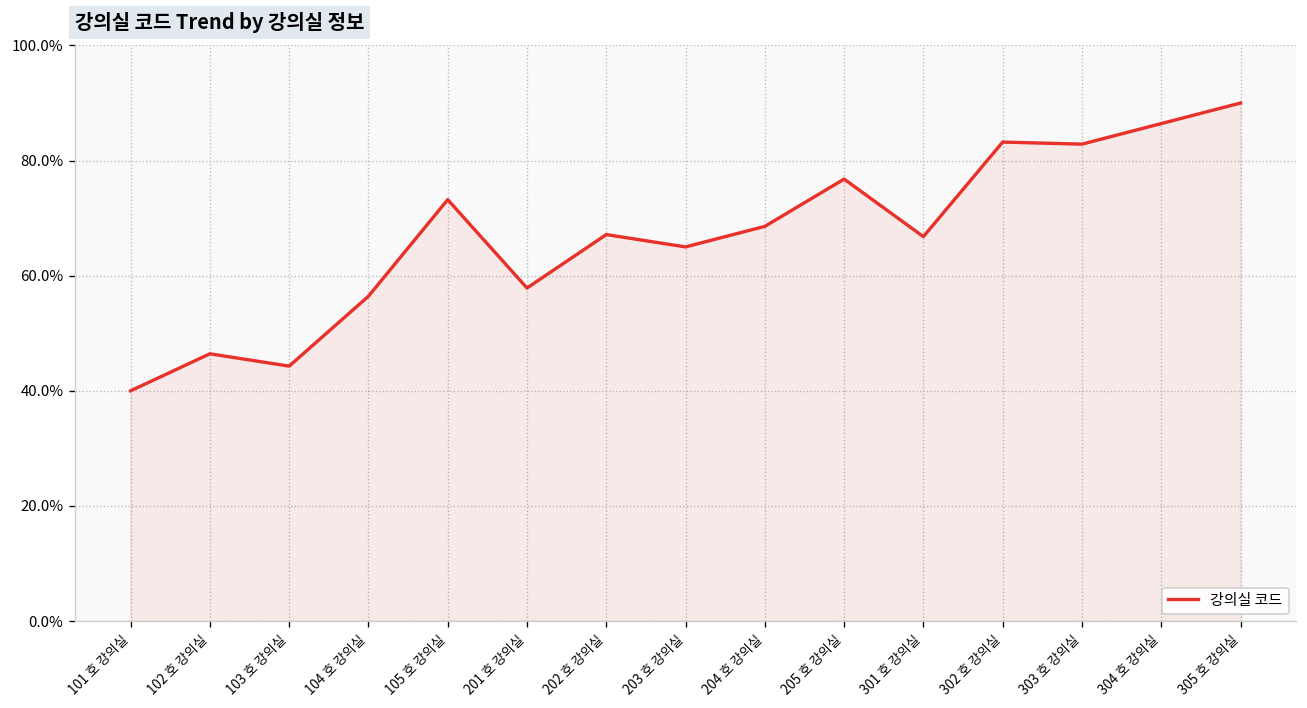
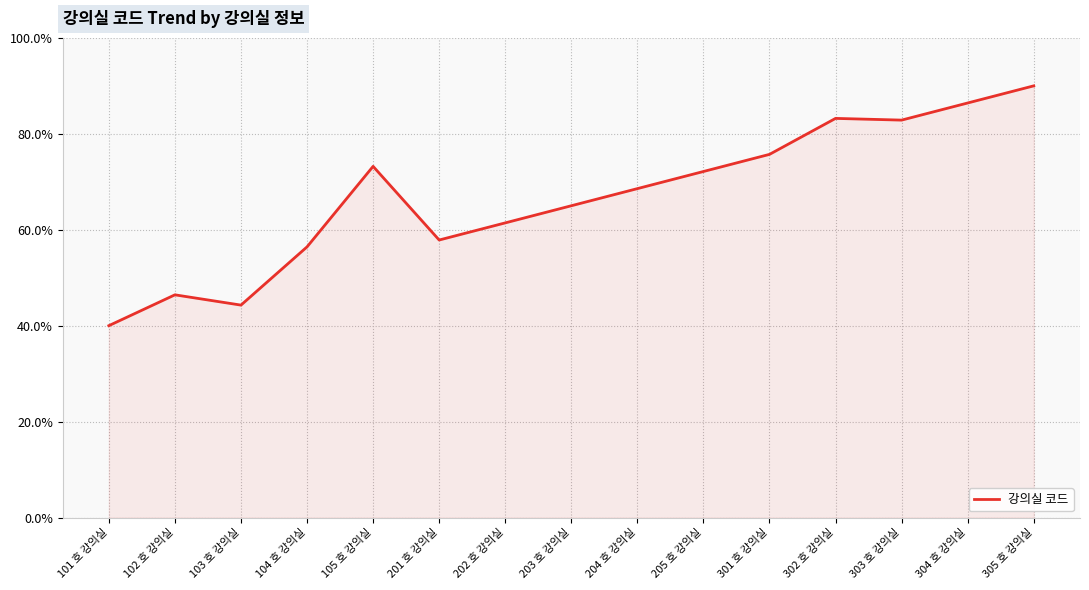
  {
    "101 호 강의실": "40%",
    "102 호 강의실": "46%",
    "103 호 강의실": "44%",
    "104 호 강의실": "56%",
    "105 호 강의실": "73%",
    "201 호 강의실": "58%",
-   "202 호 강의실": "67%",
+   "202 호 강의실": "61%",
    "203 호 강의실": "65%",
    "204 호 강의실": "69%",
-   "205 호 강의실": "77%",
-   "301 호 강의실": "67%",
+   "205 호 강의실": "72%",
+   "301 호 강의실": "76%",
    "302 호 강의실": "83%",
    "303 호 강의실": "83%",
    "304 호 강의실": "86%",
    "305 호 강의실": "90%"
  }
